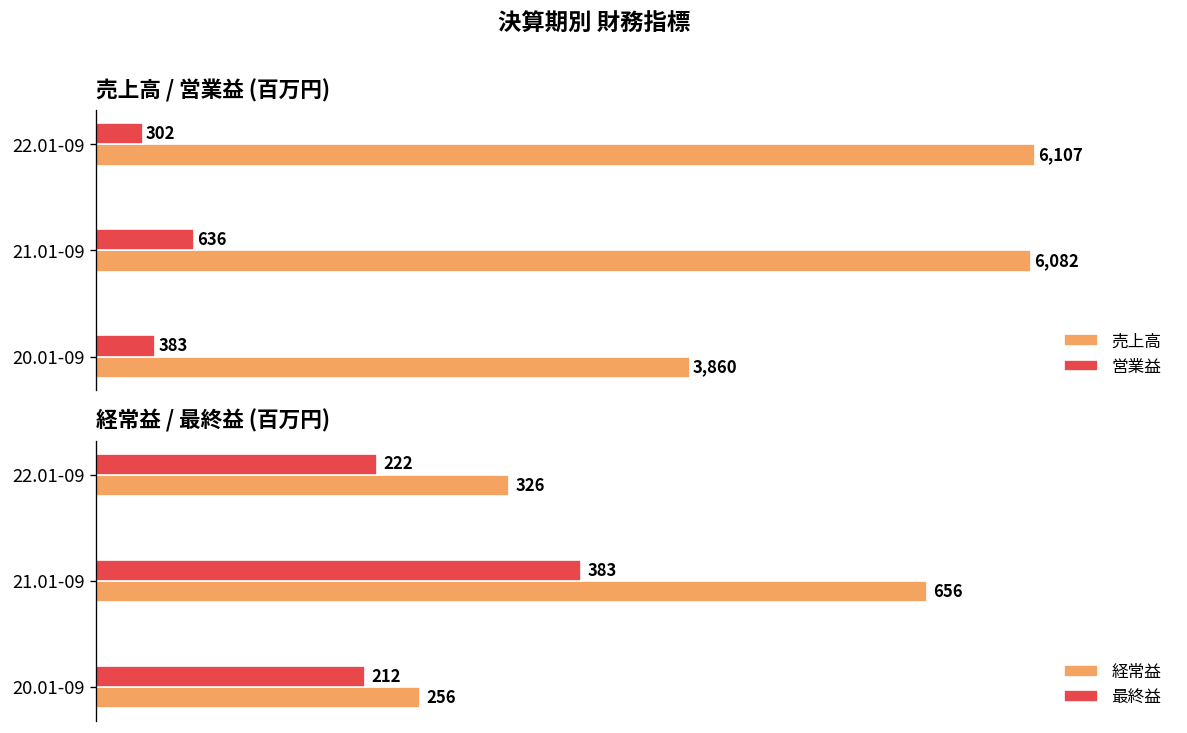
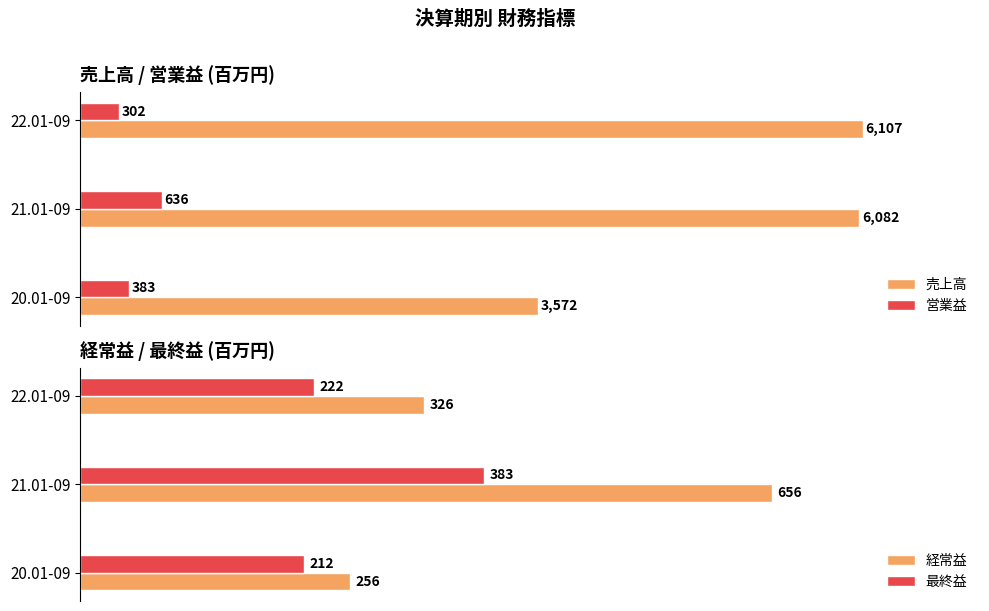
  {
    "売上高 / 営業益 (百万円)": {
      "売上高": {
        "22.01-09": "6,107",
        "21.01-09": "6,082",
-       "20.01-09": "3,860"
+       "20.01-09": "3,572"
      },
      "営業益": {
        "22.01-09": "302",
        "21.01-09": "636",
        "20.01-09": "383"
      }
    },
    "経常益 / 最終益 (百万円)": {
      "経常益": {
        "22.01-09": "326",
        "21.01-09": "656",
        "20.01-09": "256"
      },
      "最終益": {
        "22.01-09": "222",
        "21.01-09": "383",
        "20.01-09": "212"
      }
    }
  }
